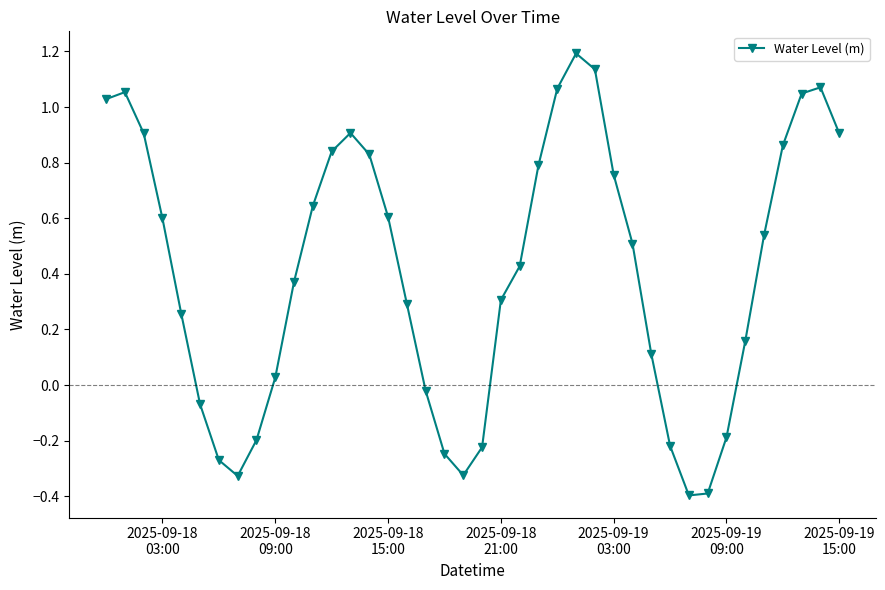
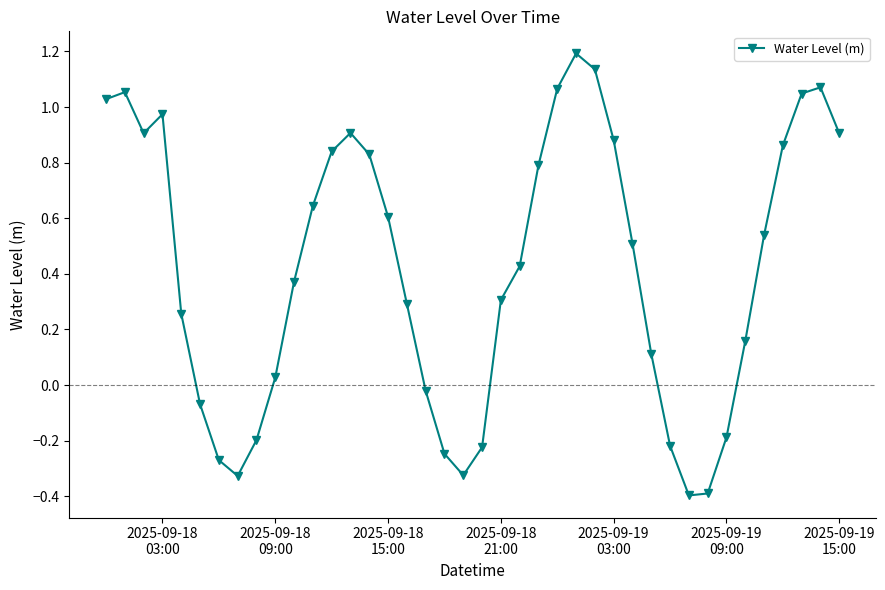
  {
-   "2025-09-18 03:00": 0.60,
+   "2025-09-18 03:00": 0.97,
    "2025-09-18 09:00": 0.03,
    "2025-09-18 15:00": 0.60,
    "2025-09-18 21:00": 0.31,
-   "2025-09-19 03:00": 0.76,
+   "2025-09-19 03:00": 0.88,
    "2025-09-19 09:00": -0.19,
    "2025-09-19 15:00": 0.91
  }
